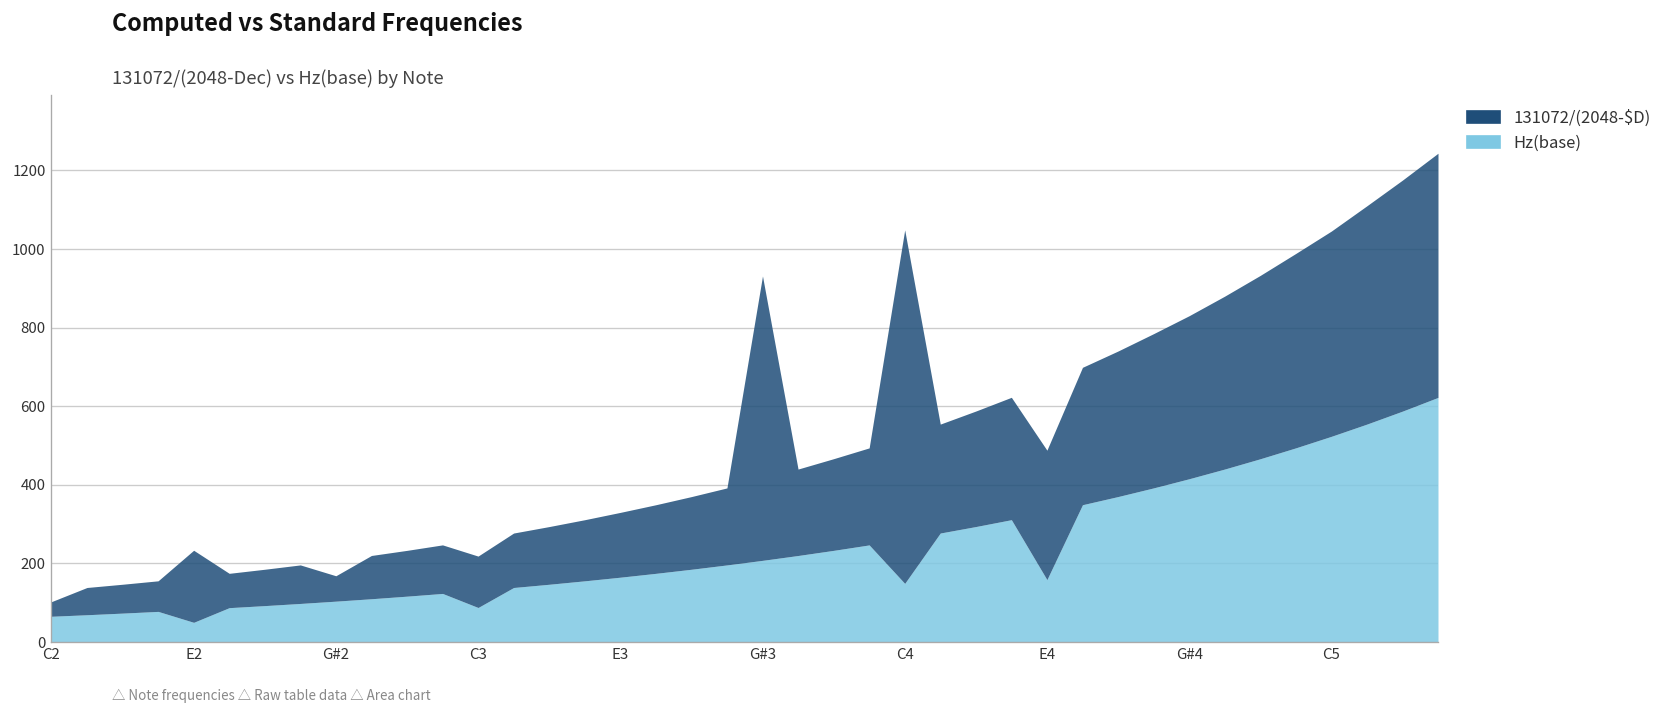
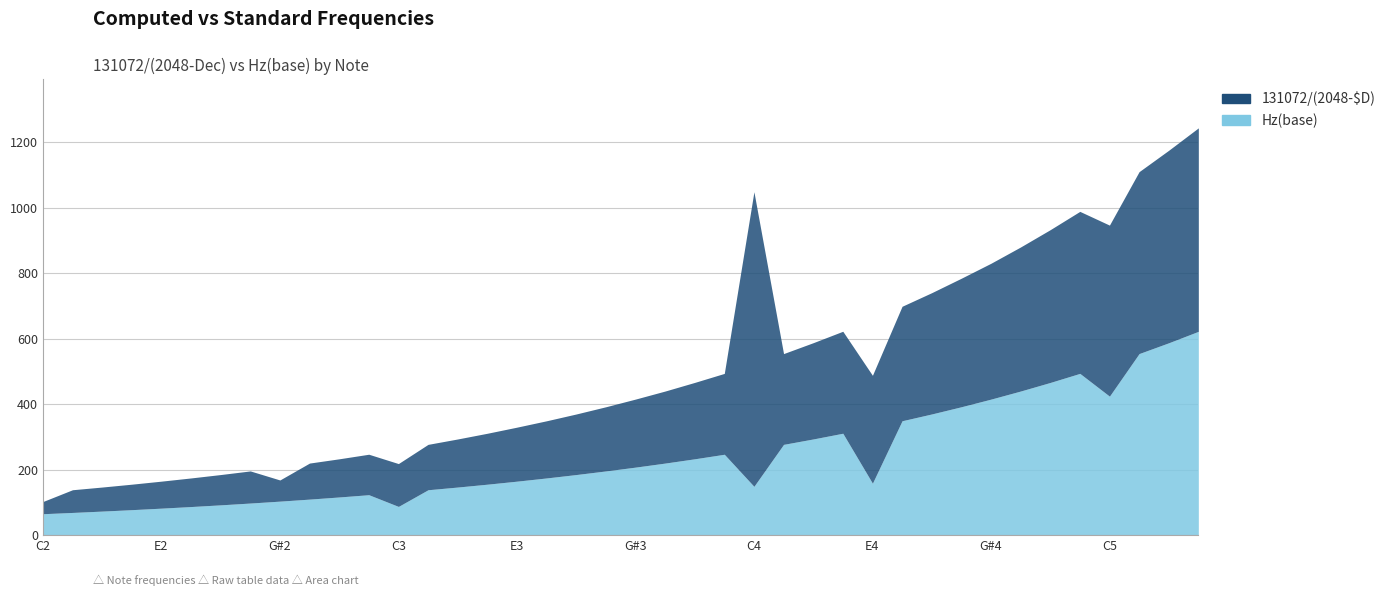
  {
    "Hz(base)": {
      "C2": 70,
-     "E2": 50,
+     "E2": 80,
      "G#2": 100,
      "C3": 90,
      "E3": 160,
      "G#3": 210,
      "C4": 150,
      "E4": 160,
      "G#4": 420,
-     "C5": 520
+     "C5": 420
    },
    "131072/(2048-$D)": {
      "C2": 40,
-     "E2": 180,
+     "E2": 80,
      "G#2": 60,
      "C3": 130,
      "E3": 160,
-     "G#3": 720,
+     "G#3": 210,
      "C4": 900,
      "E4": 330,
      "G#4": 410,
      "C5": 520
    }
  }
